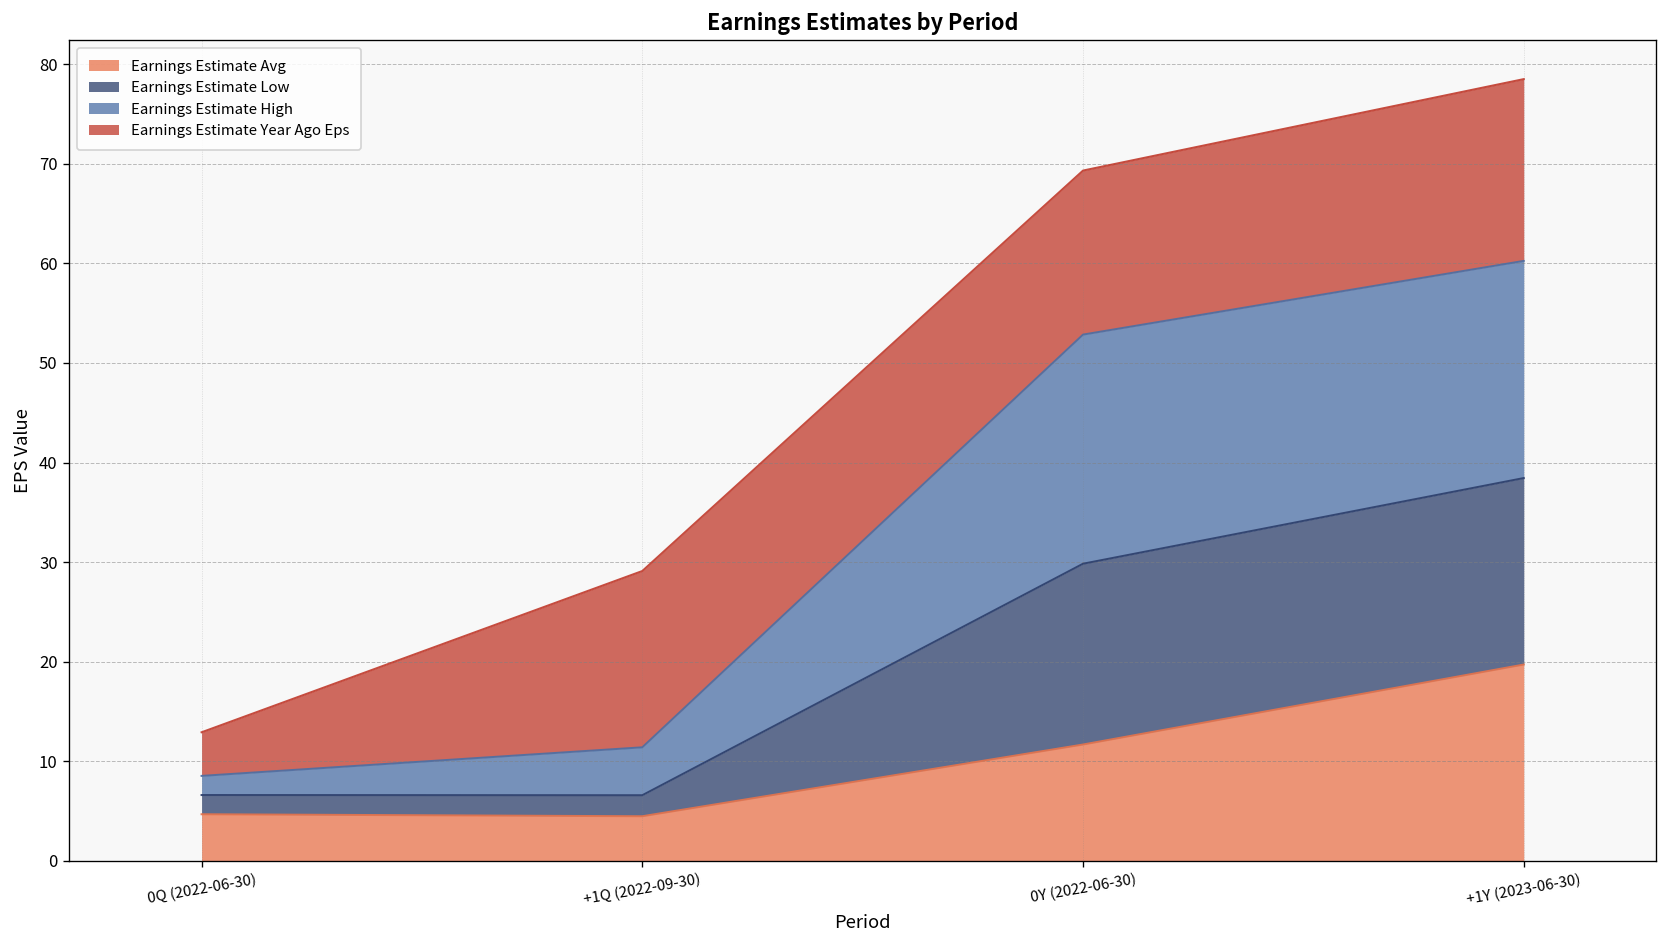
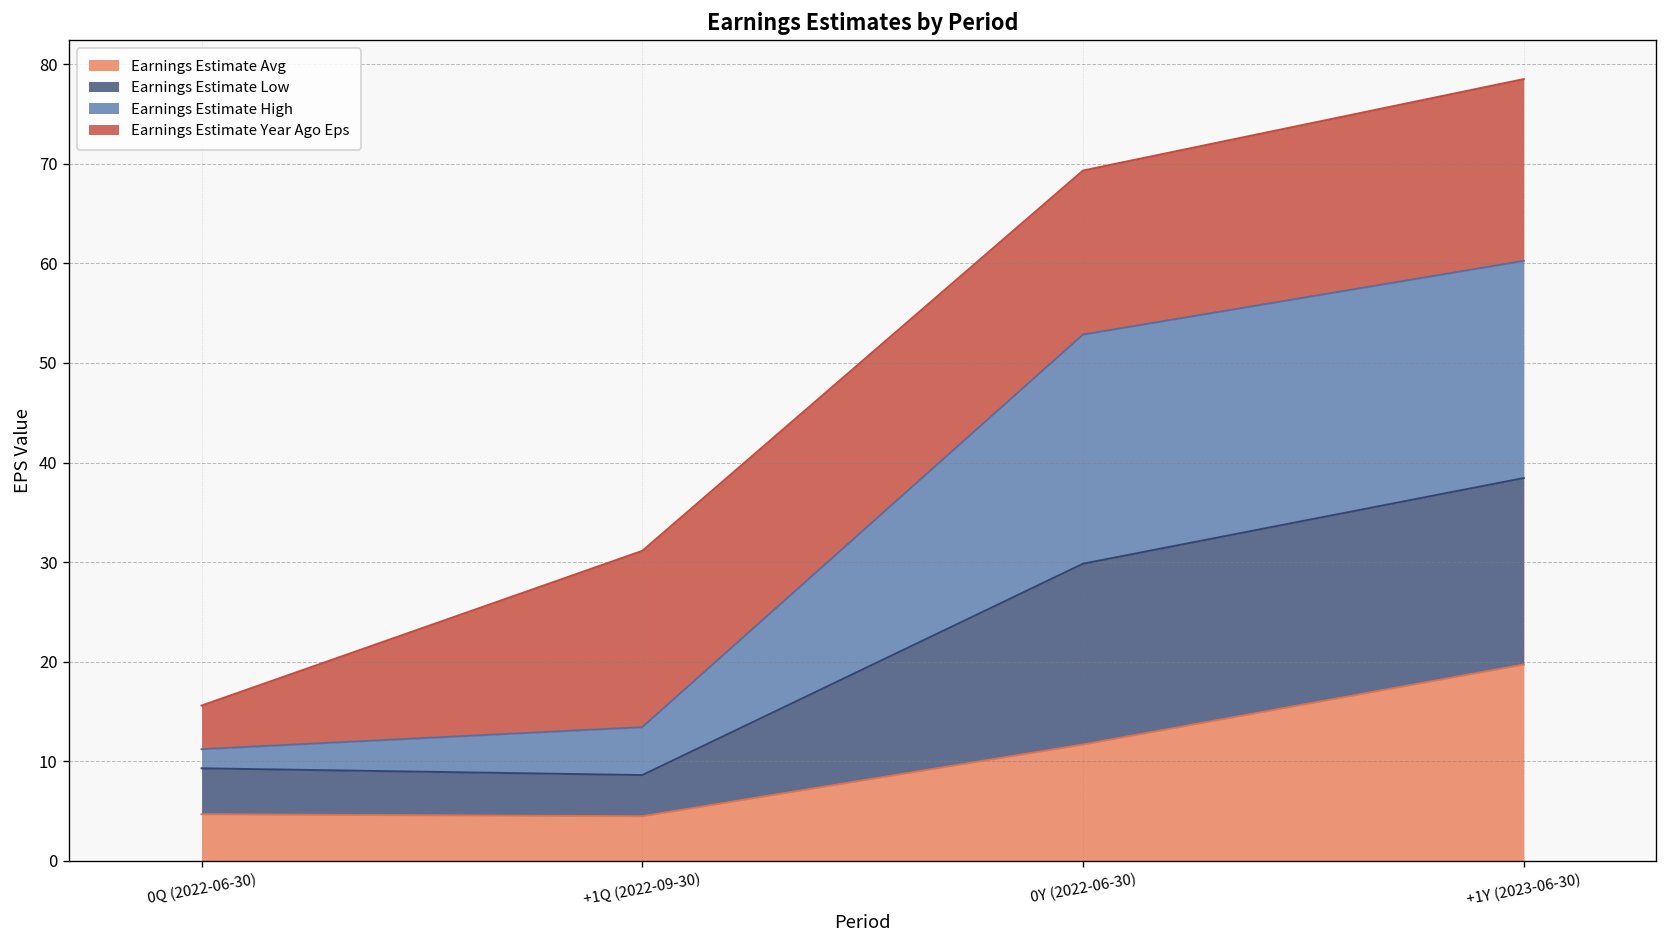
  {
    "Earnings Estimate Avg": {
      "0Q (2022-06-30)": 5,
      "+1Q (2022-09-30)": 4,
      "0Y (2022-06-30)": 12,
      "+1Y (2023-06-30)": 20
    },
    "Earnings Estimate Low": {
-     "0Q (2022-06-30)": 2,
-     "+1Q (2022-09-30)": 2,
+     "0Q (2022-06-30)": 5,
+     "+1Q (2022-09-30)": 4,
      "0Y (2022-06-30)": 18,
      "+1Y (2023-06-30)": 19
    },
    "Earnings Estimate High": {
      "0Q (2022-06-30)": 2,
      "+1Q (2022-09-30)": 5,
      "0Y (2022-06-30)": 23,
      "+1Y (2023-06-30)": 22
    },
    "Earnings Estimate Year Ago Eps": {
      "0Q (2022-06-30)": 4,
      "+1Q (2022-09-30)": 18,
      "0Y (2022-06-30)": 16,
      "+1Y (2023-06-30)": 18
    }
  }
